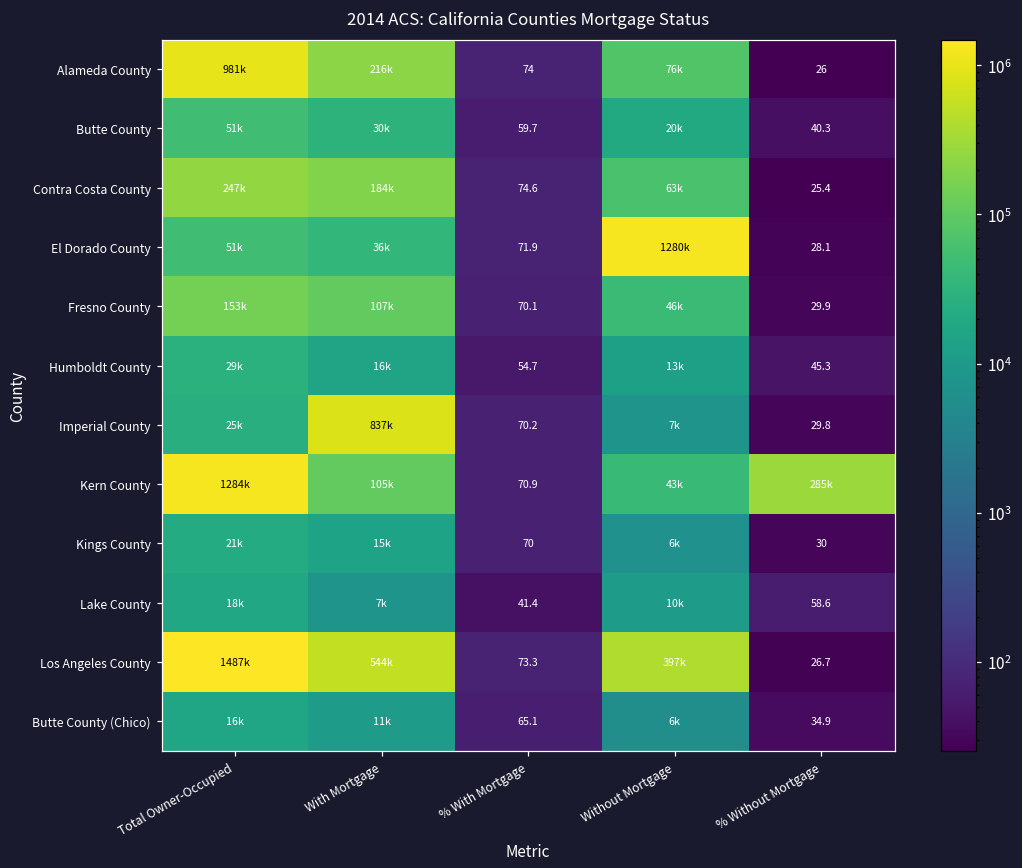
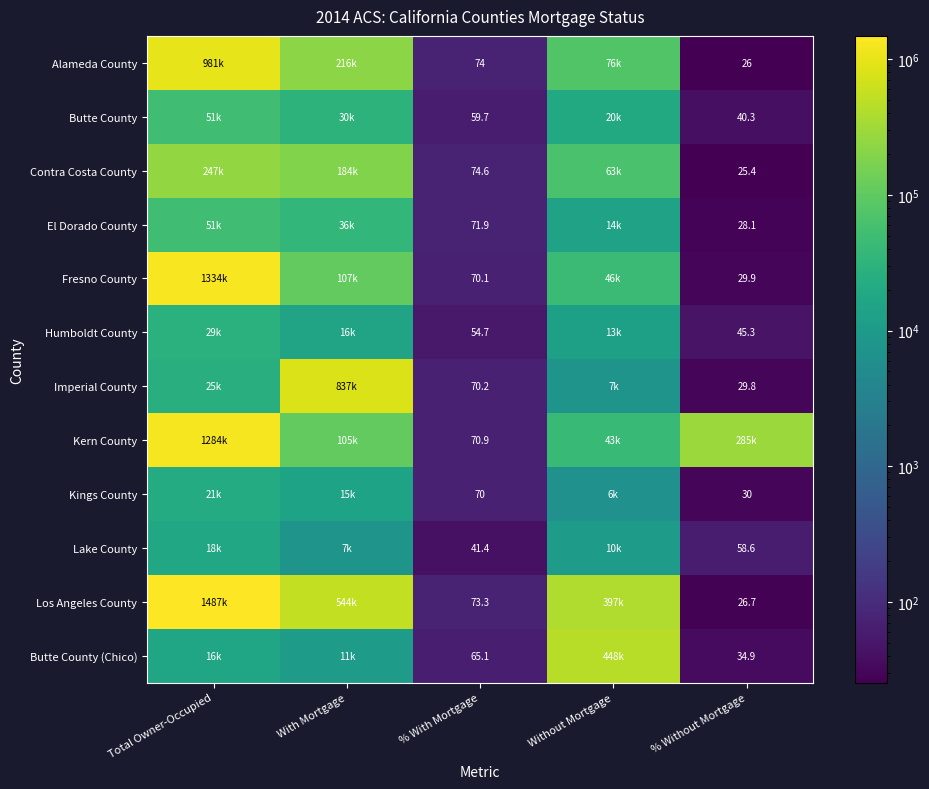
  {
    "Alameda County": {
      "Total Owner-Occupied": "981k",
      "With Mortgage": "216k",
      "% With Mortgage": "74",
      "Without Mortgage": "76k",
      "% Without Mortgage": "26"
    },
    "Butte County": {
      "Total Owner-Occupied": "51k",
      "With Mortgage": "30k",
      "% With Mortgage": "59.7",
      "Without Mortgage": "20k",
      "% Without Mortgage": "40.3"
    },
    "Contra Costa County": {
      "Total Owner-Occupied": "247k",
      "With Mortgage": "184k",
      "% With Mortgage": "74.6",
      "Without Mortgage": "63k",
      "% Without Mortgage": "25.4"
    },
    "El Dorado County": {
      "Total Owner-Occupied": "51k",
      "With Mortgage": "36k",
      "% With Mortgage": "71.9",
-     "Without Mortgage": "1280k",
+     "Without Mortgage": "14k",
      "% Without Mortgage": "28.1"
    },
    "Fresno County": {
-     "Total Owner-Occupied": "153k",
+     "Total Owner-Occupied": "1334k",
      "With Mortgage": "107k",
      "% With Mortgage": "70.1",
      "Without Mortgage": "46k",
      "% Without Mortgage": "29.9"
    },
    "Humboldt County": {
      "Total Owner-Occupied": "29k",
      "With Mortgage": "16k",
      "% With Mortgage": "54.7",
      "Without Mortgage": "13k",
      "% Without Mortgage": "45.3"
    },
    "Imperial County": {
      "Total Owner-Occupied": "25k",
      "With Mortgage": "837k",
      "% With Mortgage": "70.2",
      "Without Mortgage": "7k",
      "% Without Mortgage": "29.8"
    },
    "Kern County": {
      "Total Owner-Occupied": "1284k",
      "With Mortgage": "105k",
      "% With Mortgage": "70.9",
      "Without Mortgage": "43k",
      "% Without Mortgage": "285k"
    },
    "Kings County": {
      "Total Owner-Occupied": "21k",
      "With Mortgage": "15k",
      "% With Mortgage": "70",
      "Without Mortgage": "6k",
      "% Without Mortgage": "30"
    },
    "Lake County": {
      "Total Owner-Occupied": "18k",
      "With Mortgage": "7k",
      "% With Mortgage": "41.4",
      "Without Mortgage": "10k",
      "% Without Mortgage": "58.6"
    },
    "Los Angeles County": {
      "Total Owner-Occupied": "1487k",
      "With Mortgage": "544k",
      "% With Mortgage": "73.3",
      "Without Mortgage": "397k",
      "% Without Mortgage": "26.7"
    },
    "Butte County (Chico)": {
      "Total Owner-Occupied": "16k",
      "With Mortgage": "11k",
      "% With Mortgage": "65.1",
-     "Without Mortgage": "6k",
+     "Without Mortgage": "448k",
      "% Without Mortgage": "34.9"
    }
  }
